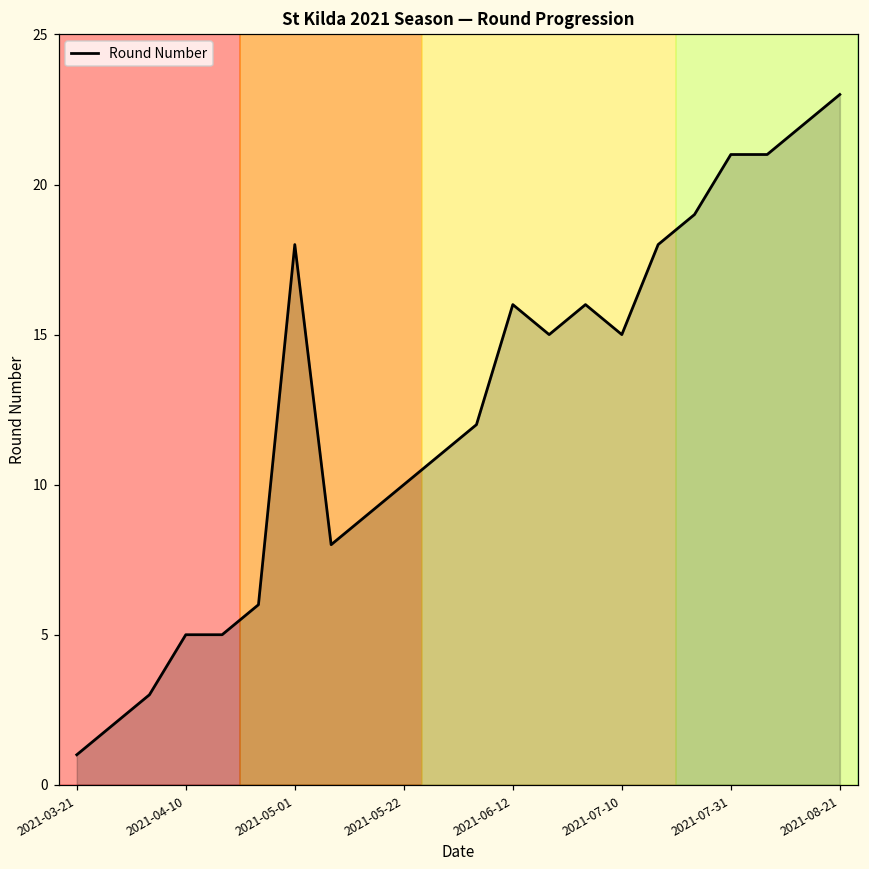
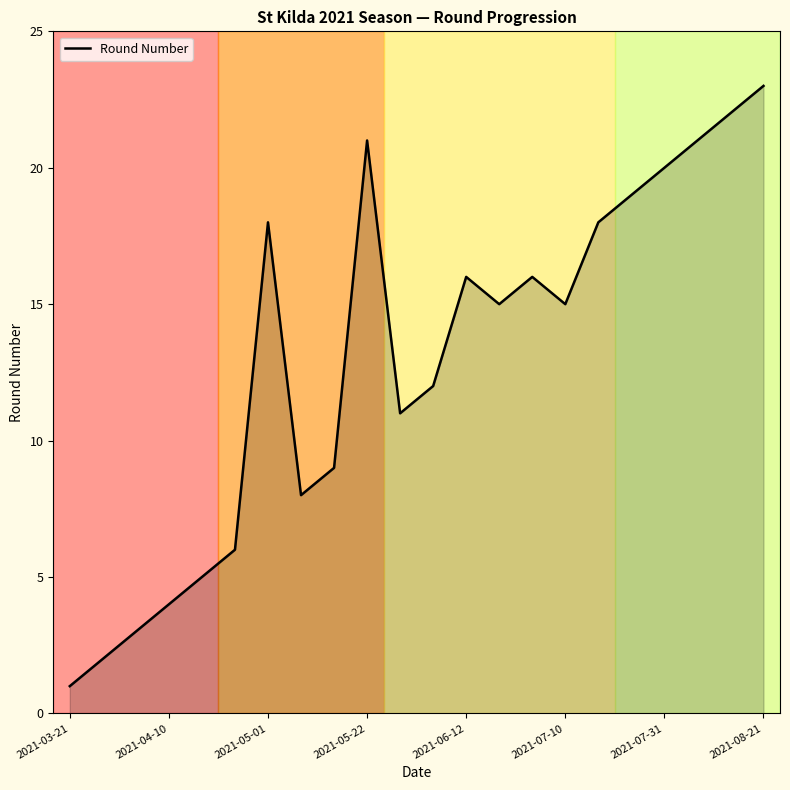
  {
    "2021-03-21": 1,
-   "2021-04-10": 5,
+   "2021-04-10": 4,
    "2021-05-01": 18,
-   "2021-05-22": 10,
+   "2021-05-22": 21,
    "2021-06-12": 16,
    "2021-07-10": 15,
-   "2021-07-31": 21,
+   "2021-07-31": 20,
    "2021-08-21": 23
  }
